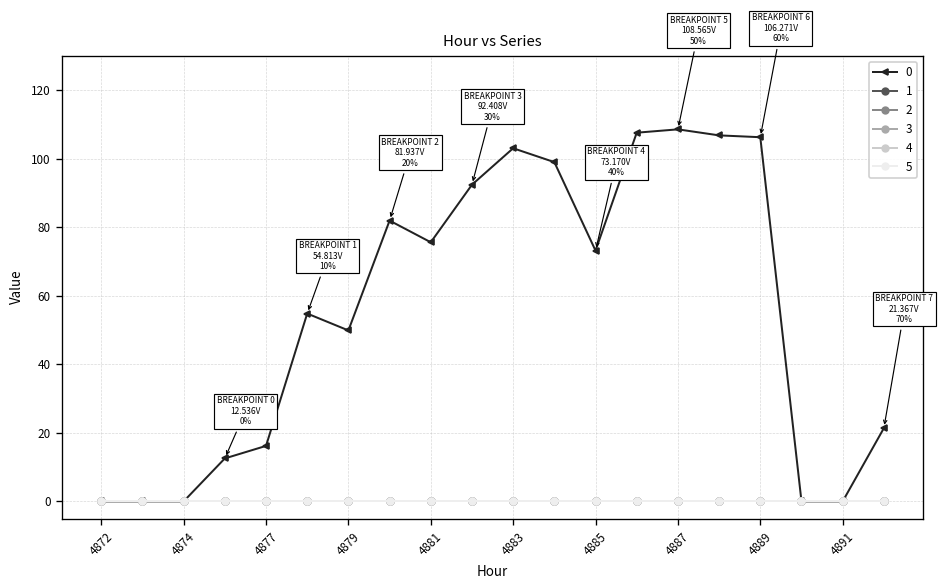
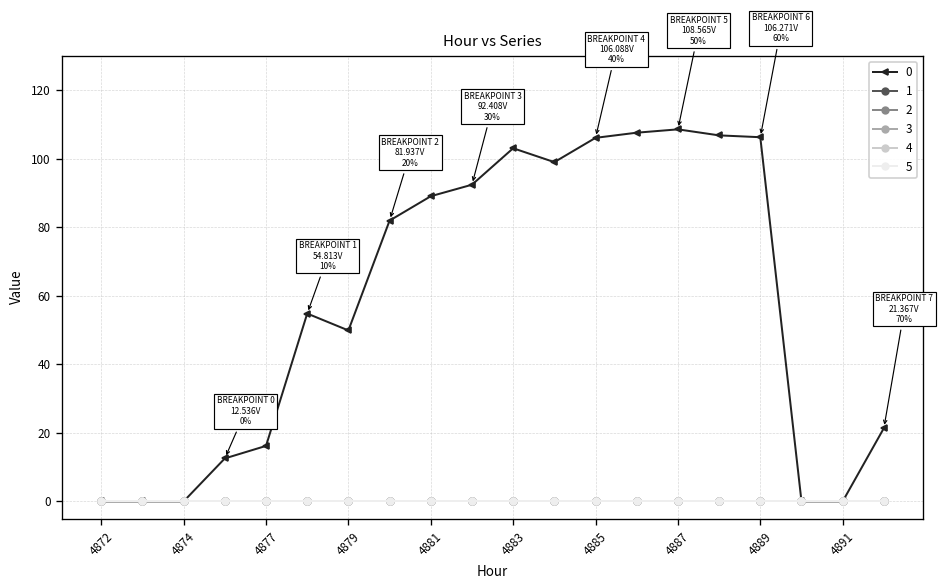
  {
    "0": {
-     "4881": "76",
-     "4885": "73.170V"
+     "4881": "89",
+     "4885": "106.088V"
    },
    "5": {
      "4877": "0",
      "4879": "0",
      "4881": "0",
      "4883": "0",
      "4885": "0",
      "4887": "0",
      "4889": "0"
    }
  }
